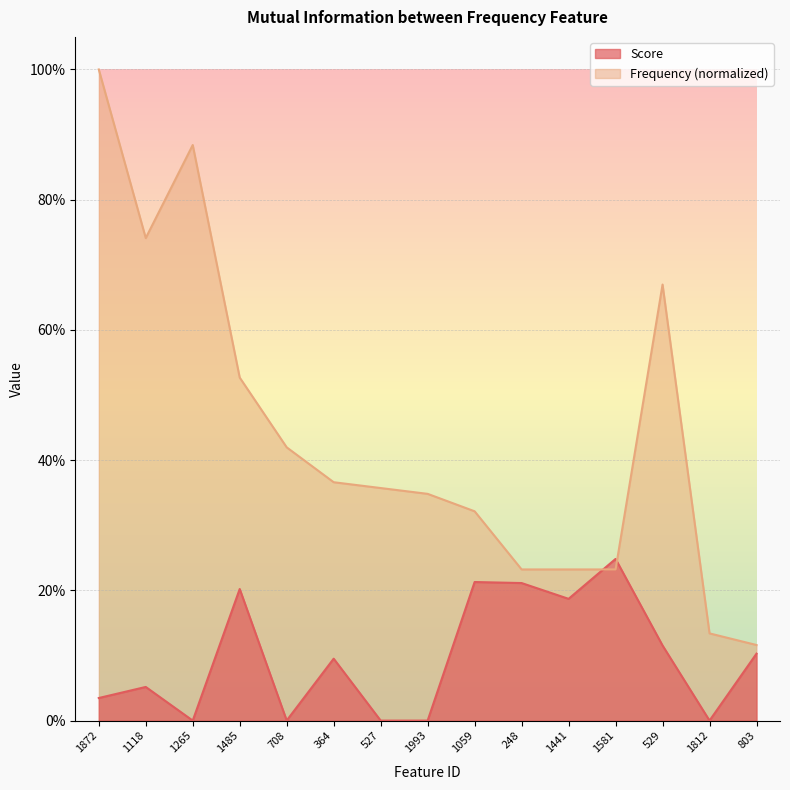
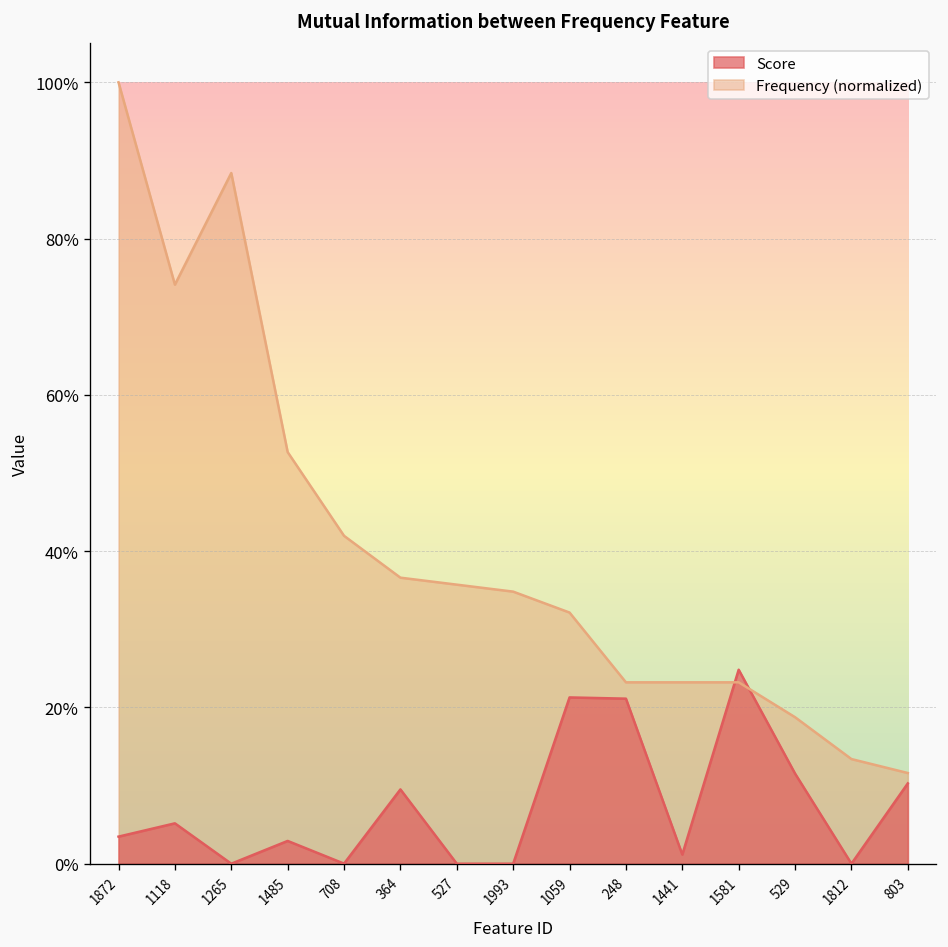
  {
    "Score": {
      "1872": "3%",
      "1118": "5%",
      "1265": "0%",
-     "1485": "20%",
+     "1485": "3%",
      "708": "0%",
      "364": "10%",
      "527": "0%",
      "1993": "0%",
      "1059": "21%",
      "248": "21%",
-     "1441": "19%",
+     "1441": "1%",
      "1581": "25%",
      "529": "12%",
      "1812": "0%",
      "803": "10%"
    },
    "Frequency (normalized)": {
      "1872": "100%",
      "1118": "74%",
      "1265": "88%",
      "1485": "53%",
      "708": "42%",
      "364": "37%",
      "527": "36%",
      "1993": "35%",
      "1059": "32%",
      "248": "23%",
      "1441": "23%",
      "1581": "23%",
-     "529": "67%",
+     "529": "19%",
      "1812": "13%",
      "803": "12%"
    }
  }
